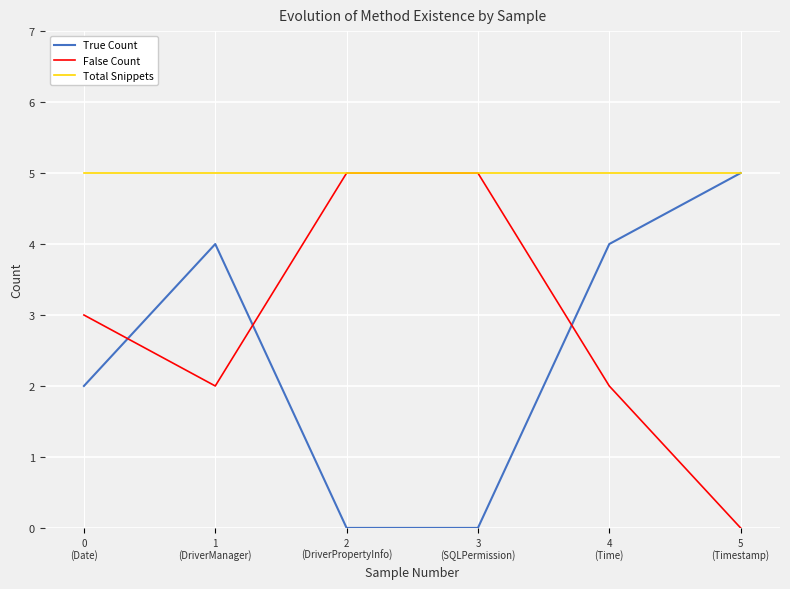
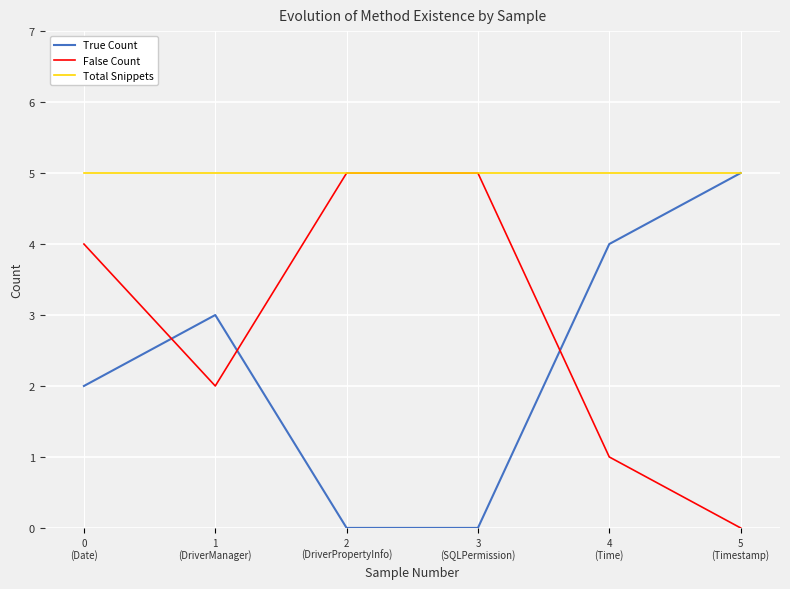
  {
    "True Count": {
      "0 (Date)": 2,
-     "1 (DriverManager)": 4,
+     "1 (DriverManager)": 3,
      "2 (DriverPropertyInfo)": 0,
      "3 (SQLPermission)": 0,
      "4 (Time)": 4
    },
    "False Count": {
-     "0 (Date)": 3.0,
+     "0 (Date)": 4.0,
      "1 (DriverManager)": 2.0,
-     "4 (Time)": 2.0,
+     "4 (Time)": 1.0,
      "5 (Timestamp)": 0.0
    },
    "Total Snippets": {
      "0 (Date)": 5.0,
      "1 (DriverManager)": 5.0,
      "4 (Time)": 5.0
    }
  }
